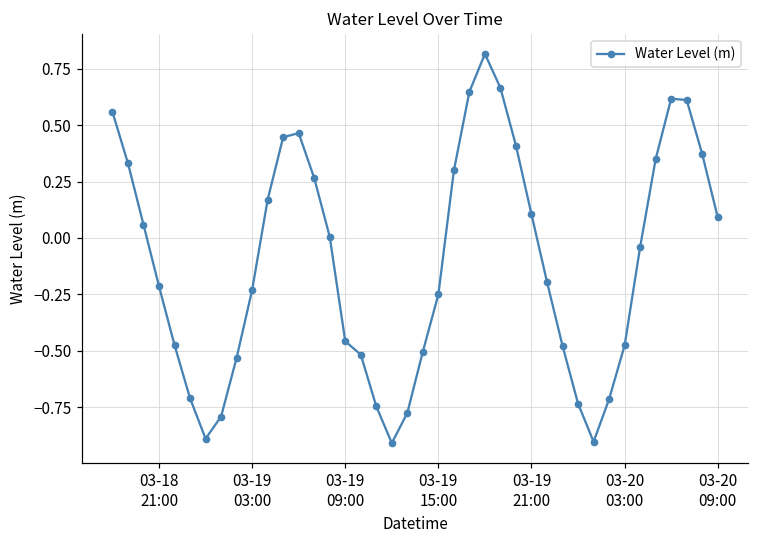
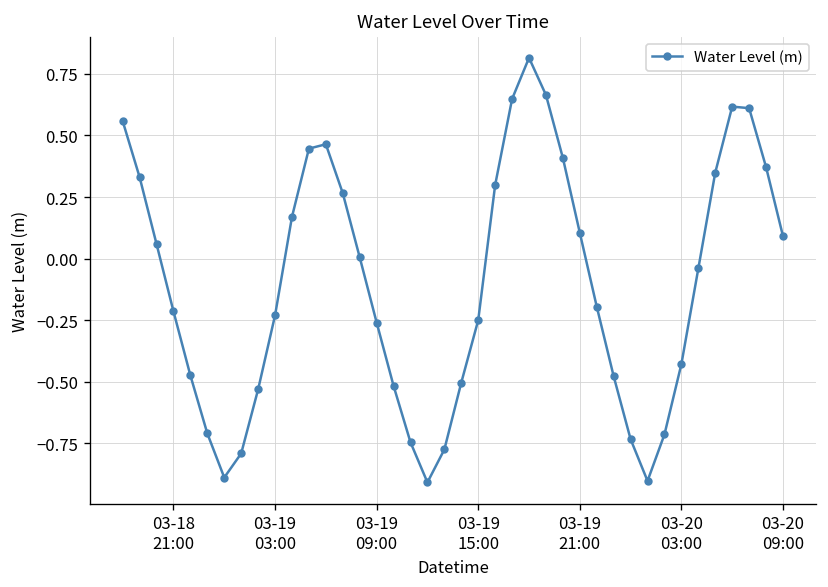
  {
    "03-18 21:00": -0.21,
    "03-19 03:00": -0.23,
-   "03-19 09:00": -0.46,
+   "03-19 09:00": -0.26,
    "03-19 15:00": -0.25,
    "03-19 21:00": 0.10,
-   "03-20 03:00": -0.48,
+   "03-20 03:00": -0.43,
    "03-20 09:00": 0.09
  }
